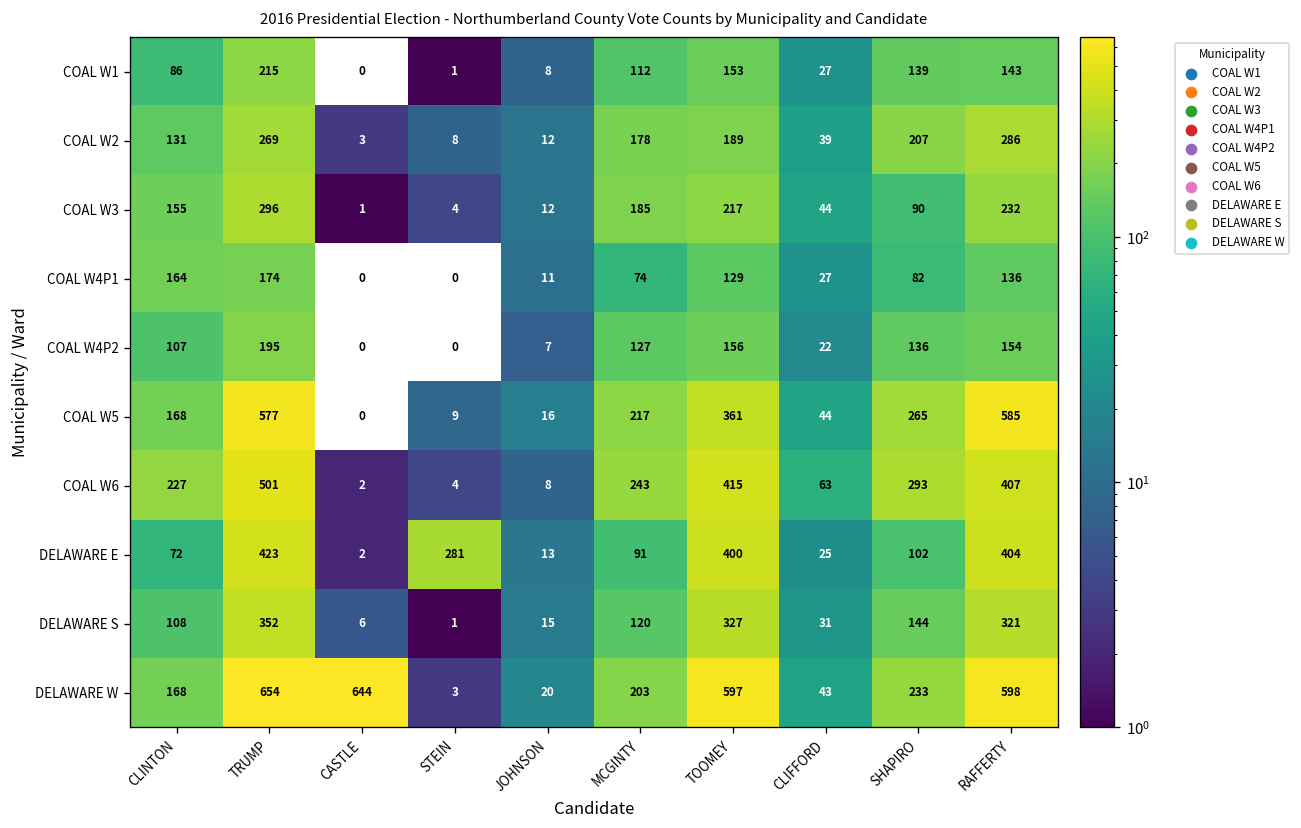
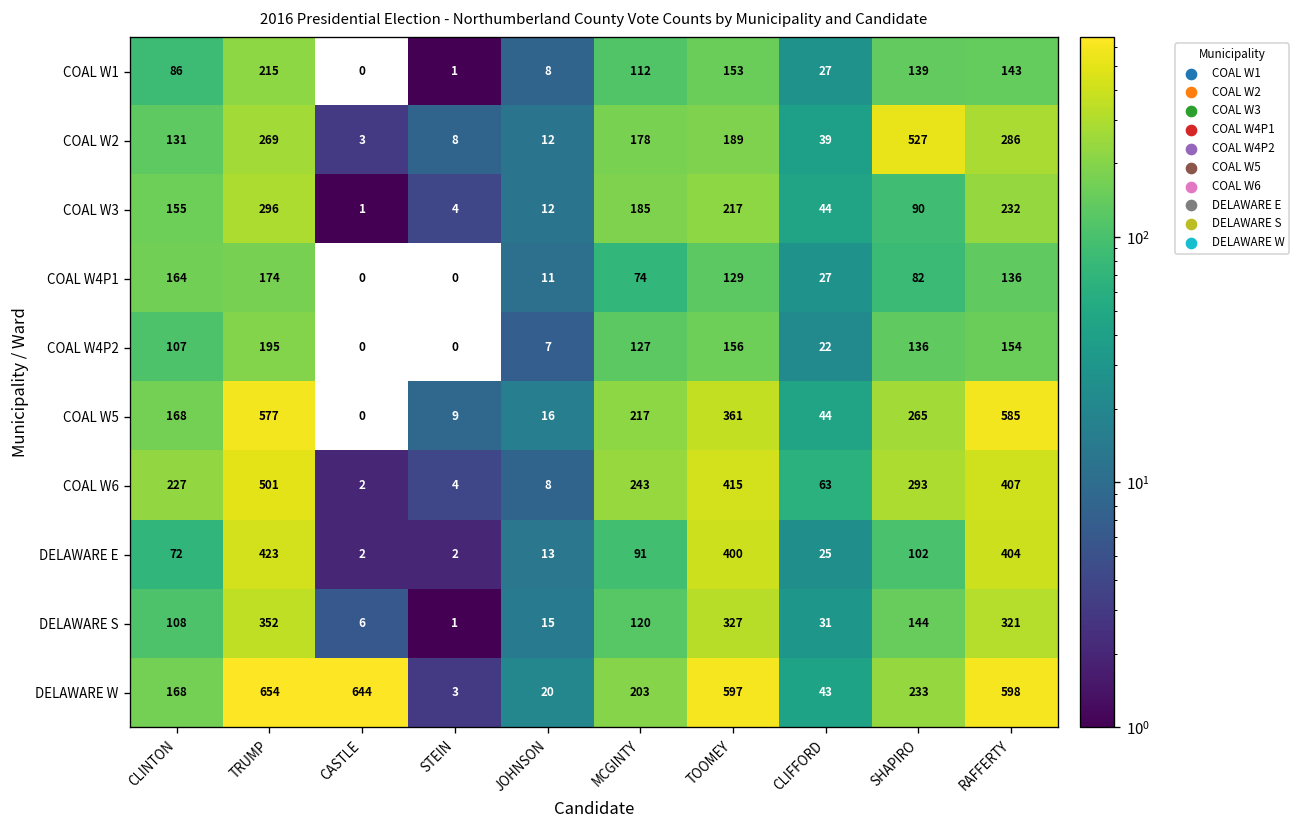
  {
    "COAL W1": {
      "CLINTON": 86,
      "TRUMP": 215,
      "CASTLE": 0,
      "STEIN": 1,
      "JOHNSON": 8,
      "MCGINTY": 112,
      "TOOMEY": 153,
      "CLIFFORD": 27,
      "SHAPIRO": 139,
      "RAFFERTY": 143
    },
    "COAL W2": {
      "CLINTON": 131,
      "TRUMP": 269,
      "CASTLE": 3,
      "STEIN": 8,
      "JOHNSON": 12,
      "MCGINTY": 178,
      "TOOMEY": 189,
      "CLIFFORD": 39,
-     "SHAPIRO": 207,
+     "SHAPIRO": 527,
      "RAFFERTY": 286
    },
    "COAL W3": {
      "CLINTON": 155,
      "TRUMP": 296,
      "CASTLE": 1,
      "STEIN": 4,
      "JOHNSON": 12,
      "MCGINTY": 185,
      "TOOMEY": 217,
      "CLIFFORD": 44,
      "SHAPIRO": 90,
      "RAFFERTY": 232
    },
    "COAL W4P1": {
      "CLINTON": 164,
      "TRUMP": 174,
      "CASTLE": 0,
      "STEIN": 0,
      "JOHNSON": 11,
      "MCGINTY": 74,
      "TOOMEY": 129,
      "CLIFFORD": 27,
      "SHAPIRO": 82,
      "RAFFERTY": 136
    },
    "COAL W4P2": {
      "CLINTON": 107,
      "TRUMP": 195,
      "CASTLE": 0,
      "STEIN": 0,
      "JOHNSON": 7,
      "MCGINTY": 127,
      "TOOMEY": 156,
      "CLIFFORD": 22,
      "SHAPIRO": 136,
      "RAFFERTY": 154
    },
    "COAL W5": {
      "CLINTON": 168,
      "TRUMP": 577,
      "CASTLE": 0,
      "STEIN": 9,
      "JOHNSON": 16,
      "MCGINTY": 217,
      "TOOMEY": 361,
      "CLIFFORD": 44,
      "SHAPIRO": 265,
      "RAFFERTY": 585
    },
    "COAL W6": {
      "CLINTON": 227,
      "TRUMP": 501,
      "CASTLE": 2,
      "STEIN": 4,
      "JOHNSON": 8,
      "MCGINTY": 243,
      "TOOMEY": 415,
      "CLIFFORD": 63,
      "SHAPIRO": 293,
      "RAFFERTY": 407
    },
    "DELAWARE E": {
      "CLINTON": 72,
      "TRUMP": 423,
      "CASTLE": 2,
-     "STEIN": 281,
+     "STEIN": 2,
      "JOHNSON": 13,
      "MCGINTY": 91,
      "TOOMEY": 400,
      "CLIFFORD": 25,
      "SHAPIRO": 102,
      "RAFFERTY": 404
    },
    "DELAWARE S": {
      "CLINTON": 108,
      "TRUMP": 352,
      "CASTLE": 6,
      "STEIN": 1,
      "JOHNSON": 15,
      "MCGINTY": 120,
      "TOOMEY": 327,
      "CLIFFORD": 31,
      "SHAPIRO": 144,
      "RAFFERTY": 321
    },
    "DELAWARE W": {
      "CLINTON": 168,
      "TRUMP": 654,
      "CASTLE": 644,
      "STEIN": 3,
      "JOHNSON": 20,
      "MCGINTY": 203,
      "TOOMEY": 597,
      "CLIFFORD": 43,
      "SHAPIRO": 233,
      "RAFFERTY": 598
    }
  }
